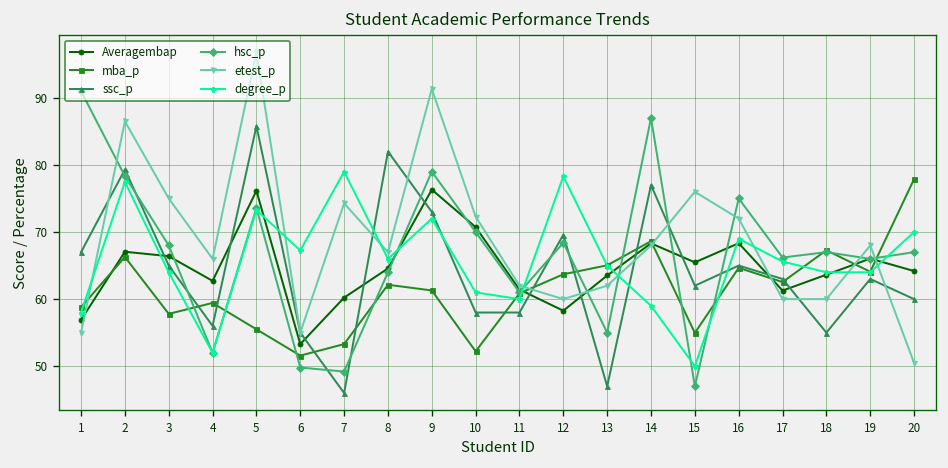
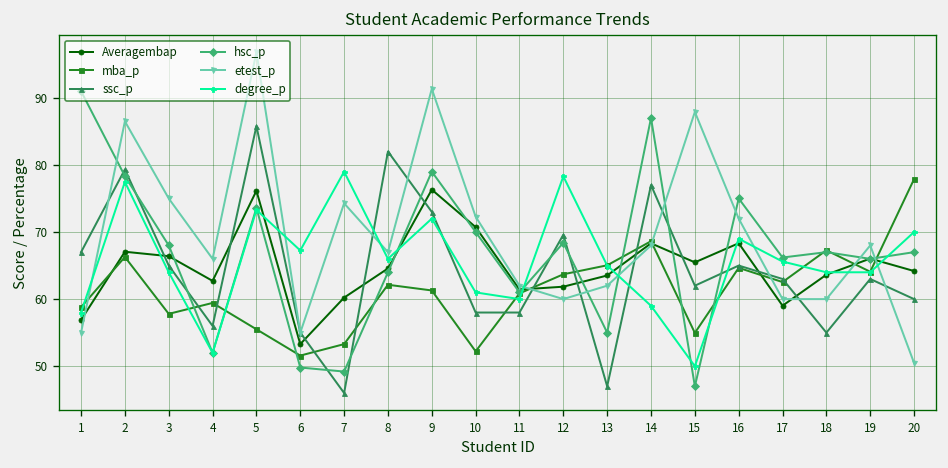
  {
    "Averagembap": {
      "1": 57,
      "2": 67,
      "3": 66,
      "4": 63,
      "5": 76,
      "6": 53,
      "7": 60,
      "8": 65,
      "9": 76,
      "10": 71,
-     "12": 58,
+     "12": 62,
      "13": 64,
      "15": 65,
      "16": 68,
-     "17": 61,
+     "17": 59,
      "20": 64
    },
    "etest_p": {
      "1": 55,
      "2": 87,
      "3": 75,
      "4": 66,
      "7": 74,
      "8": 67,
      "9": 91,
      "10": 72,
      "11": 62,
      "12": 60,
      "13": 62,
-     "15": 76,
+     "15": 88,
      "16": 72,
      "17": 60,
      "18": 60,
      "19": 68,
      "20": 50
    },
    "degree_p": {
      "1": 58,
      "2": 77,
      "3": 64,
      "6": 67,
      "7": 79,
      "8": 66,
      "9": 72,
      "10": 61,
      "11": 60,
      "12": 78,
      "14": 59,
      "15": 50,
      "16": 69,
      "17": 66,
      "20": 70
    }
  }
